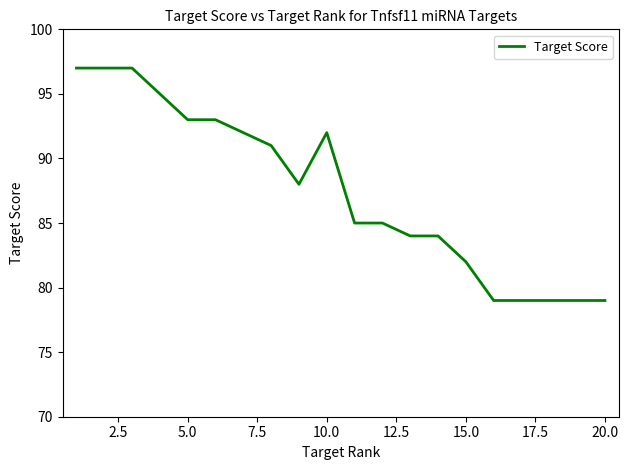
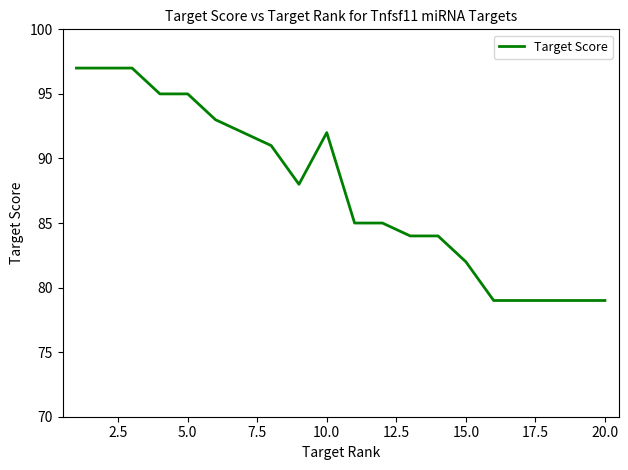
  {
-   "5.0": 93,
+   "5.0": 95,
    "10.0": 92,
    "15.0": 82,
    "20.0": 79
  }
